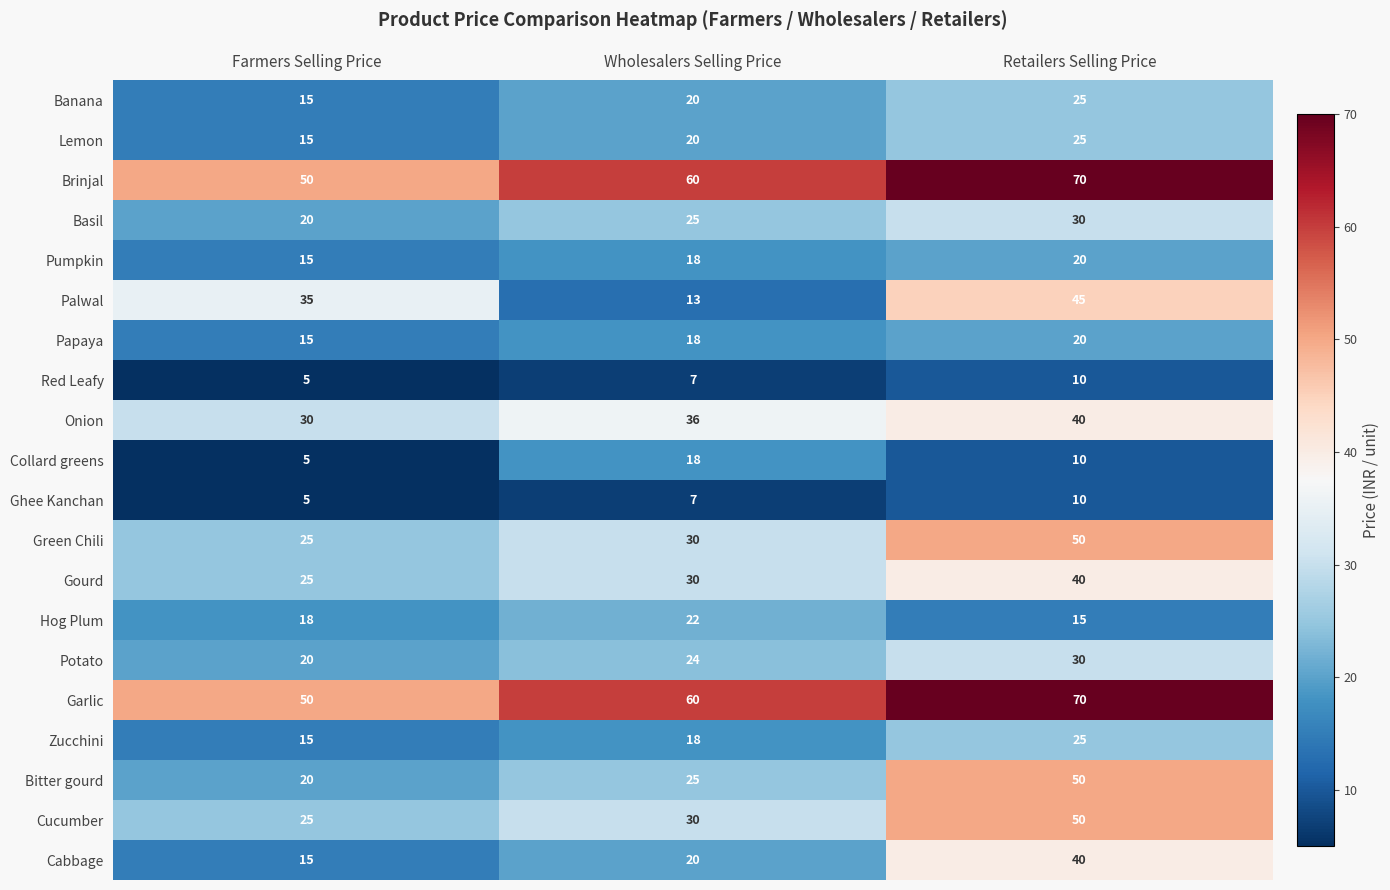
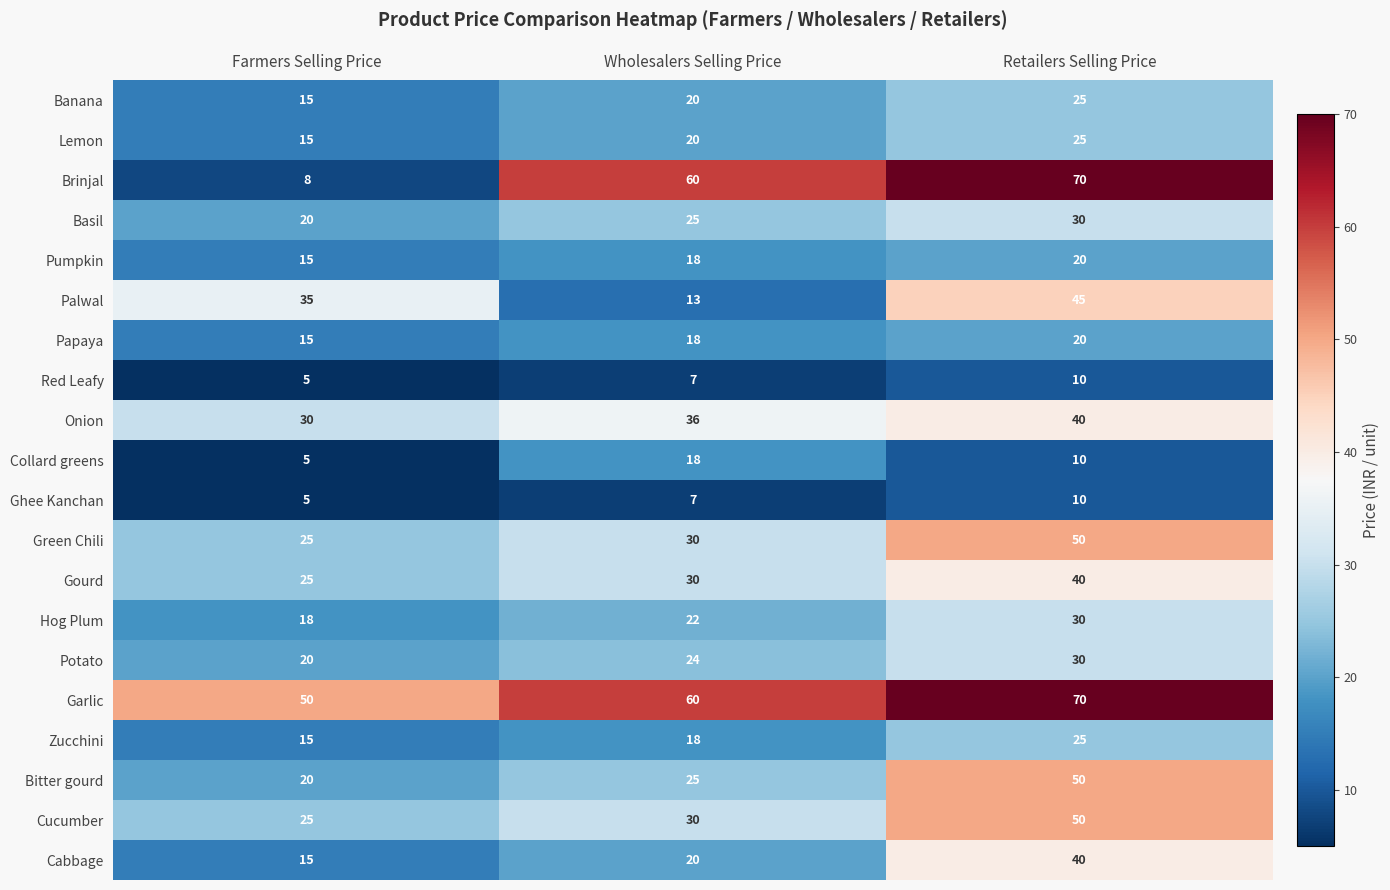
  {
    "Banana": {
      "Farmers Selling Price": 15,
      "Wholesalers Selling Price": 20,
      "Retailers Selling Price": 25
    },
    "Lemon": {
      "Farmers Selling Price": 15,
      "Wholesalers Selling Price": 20,
      "Retailers Selling Price": 25
    },
    "Brinjal": {
-     "Farmers Selling Price": 50,
+     "Farmers Selling Price": 8,
      "Wholesalers Selling Price": 60,
      "Retailers Selling Price": 70
    },
    "Basil": {
      "Farmers Selling Price": 20,
      "Wholesalers Selling Price": 25,
      "Retailers Selling Price": 30
    },
    "Pumpkin": {
      "Farmers Selling Price": 15,
      "Wholesalers Selling Price": 18,
      "Retailers Selling Price": 20
    },
    "Palwal": {
      "Farmers Selling Price": 35,
      "Wholesalers Selling Price": 13,
      "Retailers Selling Price": 45
    },
    "Papaya": {
      "Farmers Selling Price": 15,
      "Wholesalers Selling Price": 18,
      "Retailers Selling Price": 20
    },
    "Red Leafy": {
      "Farmers Selling Price": 5,
      "Wholesalers Selling Price": 7,
      "Retailers Selling Price": 10
    },
    "Onion": {
      "Farmers Selling Price": 30,
      "Wholesalers Selling Price": 36,
      "Retailers Selling Price": 40
    },
    "Collard greens": {
      "Farmers Selling Price": 5,
      "Wholesalers Selling Price": 18,
      "Retailers Selling Price": 10
    },
    "Ghee Kanchan": {
      "Farmers Selling Price": 5,
      "Wholesalers Selling Price": 7,
      "Retailers Selling Price": 10
    },
    "Green Chili": {
      "Farmers Selling Price": 25,
      "Wholesalers Selling Price": 30,
      "Retailers Selling Price": 50
    },
    "Gourd": {
      "Farmers Selling Price": 25,
      "Wholesalers Selling Price": 30,
      "Retailers Selling Price": 40
    },
    "Hog Plum": {
      "Farmers Selling Price": 18,
      "Wholesalers Selling Price": 22,
-     "Retailers Selling Price": 15
+     "Retailers Selling Price": 30
    },
    "Potato": {
      "Farmers Selling Price": 20,
      "Wholesalers Selling Price": 24,
      "Retailers Selling Price": 30
    },
    "Garlic": {
      "Farmers Selling Price": 50,
      "Wholesalers Selling Price": 60,
      "Retailers Selling Price": 70
    },
    "Zucchini": {
      "Farmers Selling Price": 15,
      "Wholesalers Selling Price": 18,
      "Retailers Selling Price": 25
    },
    "Bitter gourd": {
      "Farmers Selling Price": 20,
      "Wholesalers Selling Price": 25,
      "Retailers Selling Price": 50
    },
    "Cucumber": {
      "Farmers Selling Price": 25,
      "Wholesalers Selling Price": 30,
      "Retailers Selling Price": 50
    },
    "Cabbage": {
      "Farmers Selling Price": 15,
      "Wholesalers Selling Price": 20,
      "Retailers Selling Price": 40
    }
  }
